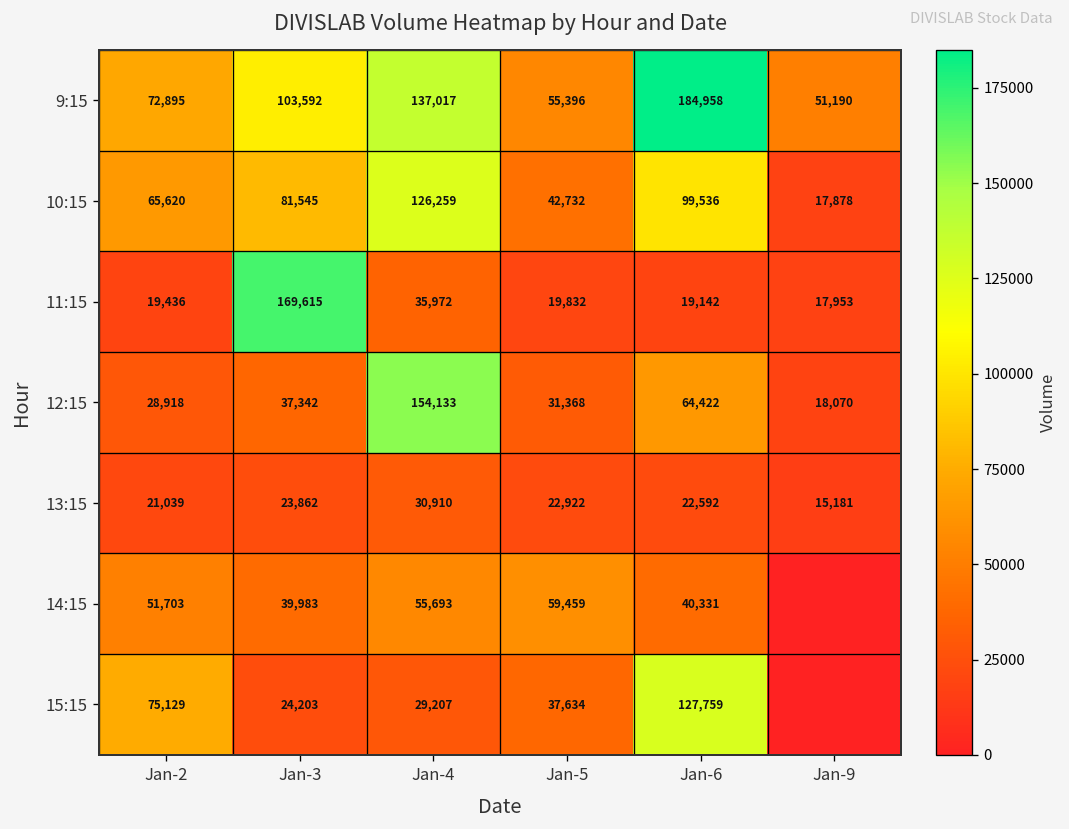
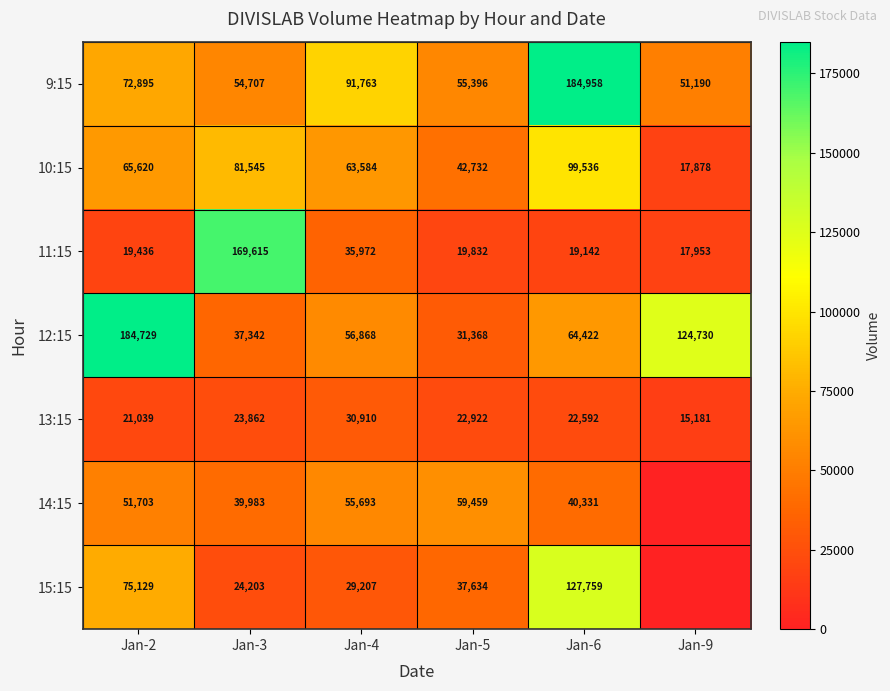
  {
    "9:15": {
      "Jan-2": "72,895",
-     "Jan-3": "103,592",
-     "Jan-4": "137,017",
+     "Jan-3": "54,707",
+     "Jan-4": "91,763",
      "Jan-5": "55,396",
      "Jan-6": "184,958",
      "Jan-9": "51,190"
    },
    "10:15": {
      "Jan-2": "65,620",
      "Jan-3": "81,545",
-     "Jan-4": "126,259",
+     "Jan-4": "63,584",
      "Jan-5": "42,732",
      "Jan-6": "99,536",
      "Jan-9": "17,878"
    },
    "11:15": {
      "Jan-2": "19,436",
      "Jan-3": "169,615",
      "Jan-4": "35,972",
      "Jan-5": "19,832",
      "Jan-6": "19,142",
      "Jan-9": "17,953"
    },
    "12:15": {
-     "Jan-2": "28,918",
+     "Jan-2": "184,729",
      "Jan-3": "37,342",
-     "Jan-4": "154,133",
+     "Jan-4": "56,868",
      "Jan-5": "31,368",
      "Jan-6": "64,422",
-     "Jan-9": "18,070"
+     "Jan-9": "124,730"
    },
    "13:15": {
      "Jan-2": "21,039",
      "Jan-3": "23,862",
      "Jan-4": "30,910",
      "Jan-5": "22,922",
      "Jan-6": "22,592",
      "Jan-9": "15,181"
    },
    "14:15": {
      "Jan-2": "51,703",
      "Jan-3": "39,983",
      "Jan-4": "55,693",
      "Jan-5": "59,459",
      "Jan-6": "40,331"
    },
    "15:15": {
      "Jan-2": "75,129",
      "Jan-3": "24,203",
      "Jan-4": "29,207",
      "Jan-5": "37,634",
      "Jan-6": "127,759"
    }
  }
